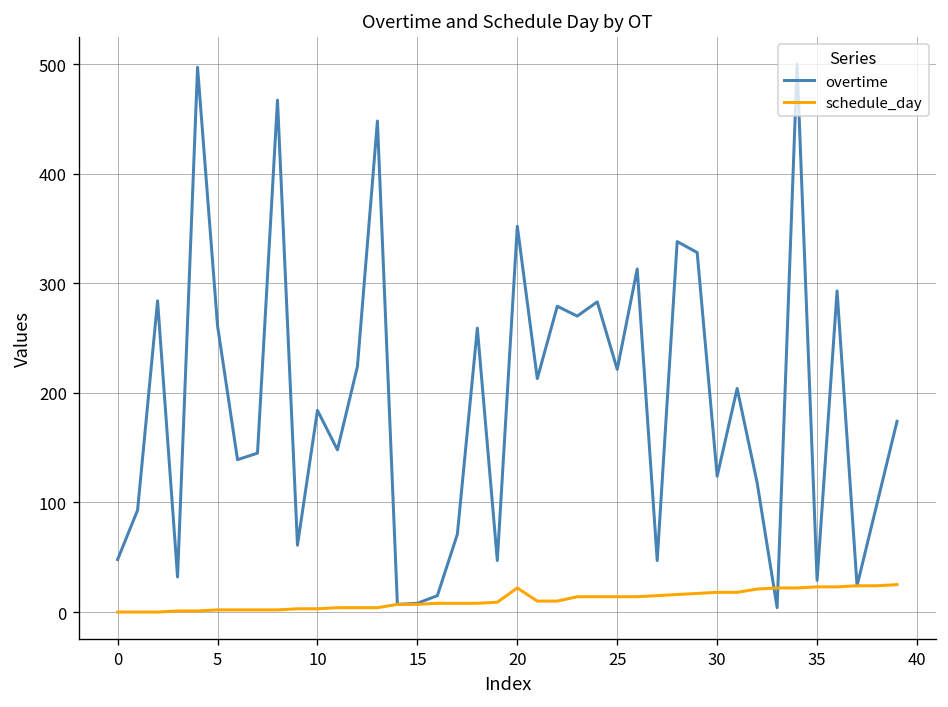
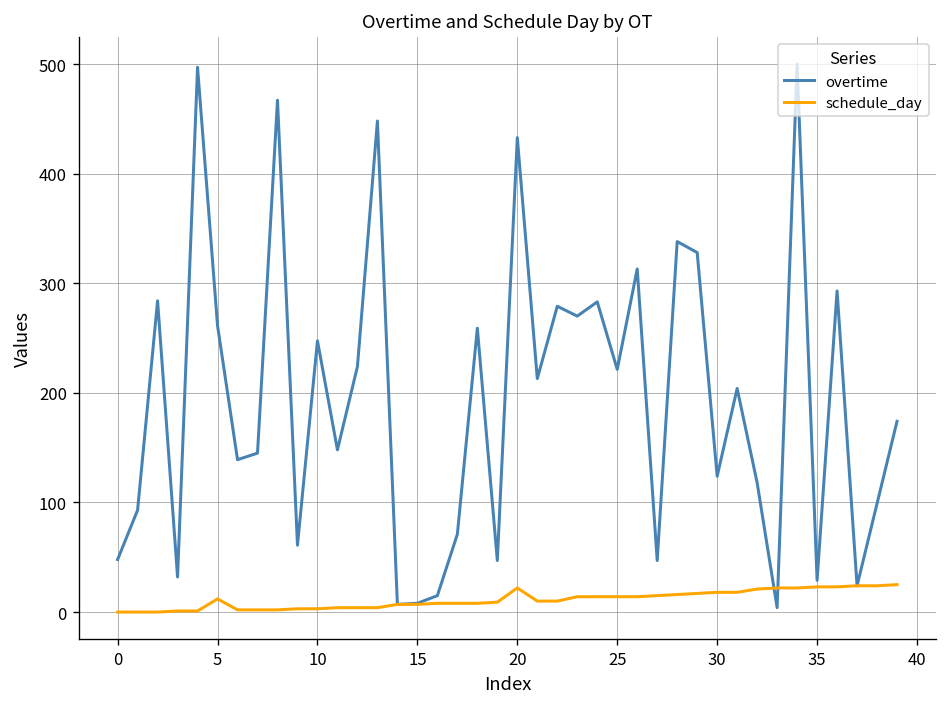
  {
    "overtime": {
      "0": 50,
      "5": 260,
-     "10": 180,
-     "20": 350,
+     "10": 250,
+     "20": 430,
      "25": 220,
      "30": 120,
      "35": 30
    },
    "schedule_day": {
      "0": 0,
-     "5": 0,
+     "5": 10,
      "10": 0,
      "20": 20,
      "25": 10,
      "30": 20,
      "35": 20
    }
  }
